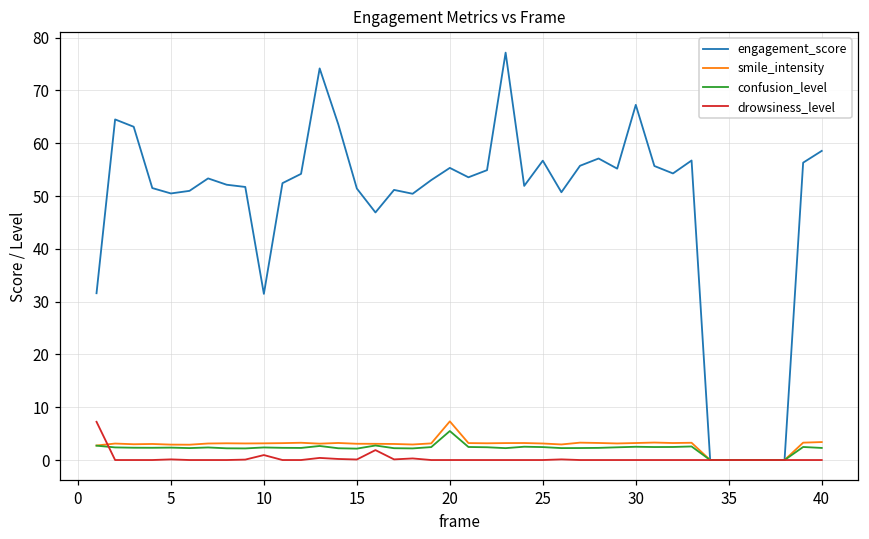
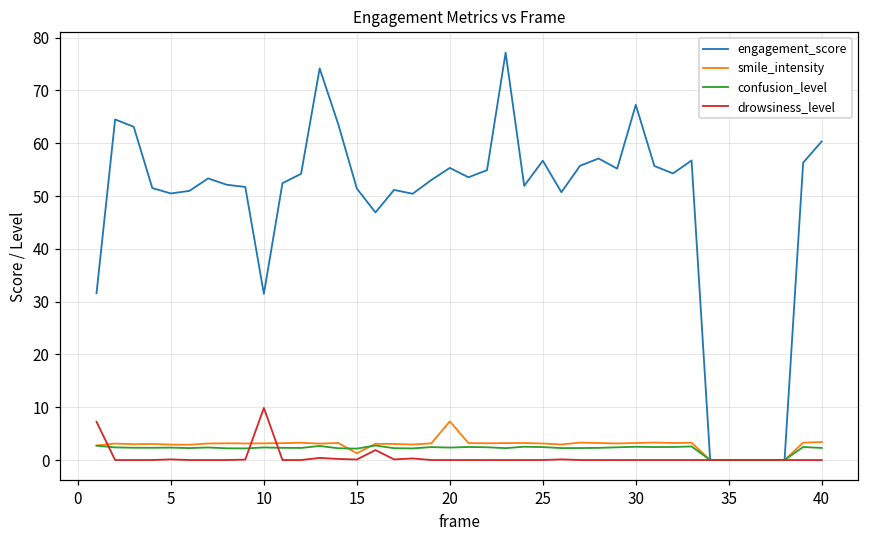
  {
    "engagement_score": {
      "5": 50,
      "10": 31,
      "15": 51,
      "20": 55,
      "25": 57,
      "30": 67,
-     "40": 59
+     "40": 60
    },
    "smile_intensity": {
      "5": 3,
      "10": 3,
-     "15": 3,
+     "15": 1,
      "20": 7,
      "25": 3,
      "30": 3,
      "40": 3
    },
    "confusion_level": {
      "5": 2,
      "10": 2,
      "15": 2,
-     "20": 5,
+     "20": 2,
      "25": 2,
      "30": 3,
      "40": 2
    },
    "drowsiness_level": {
      "5": 0,
-     "10": 1,
+     "10": 10,
      "15": 0,
      "20": 0,
      "25": 0,
      "30": 0,
      "40": 0
    }
  }
